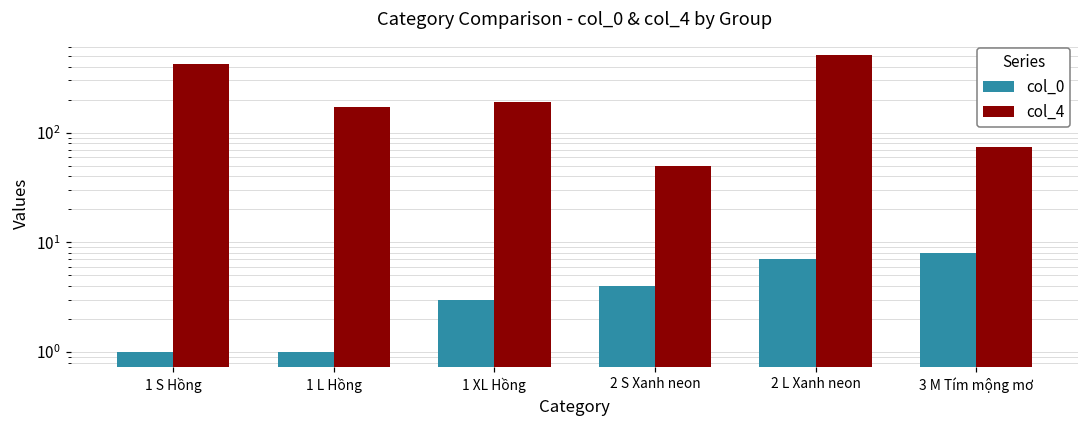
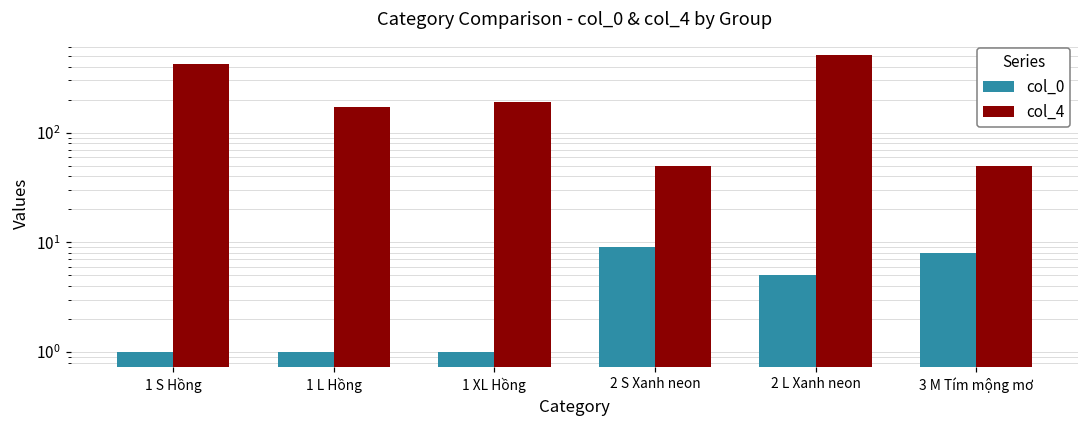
  {
    "col_0": {
      "1 S Hồng": 1,
      "1 L Hồng": 1,
-     "1 XL Hồng": 3,
-     "2 S Xanh neon": 4,
-     "2 L Xanh neon": 7,
+     "1 XL Hồng": 1,
+     "2 S Xanh neon": 9,
+     "2 L Xanh neon": 5,
      "3 M Tím mộng mơ": 8
    },
    "col_4": {
      "1 S Hồng": 430,
      "1 L Hồng": 170,
      "1 XL Hồng": 190,
      "2 S Xanh neon": 50,
      "2 L Xanh neon": 500,
-     "3 M Tím mộng mơ": 70
+     "3 M Tím mộng mơ": 50
    }
  }
